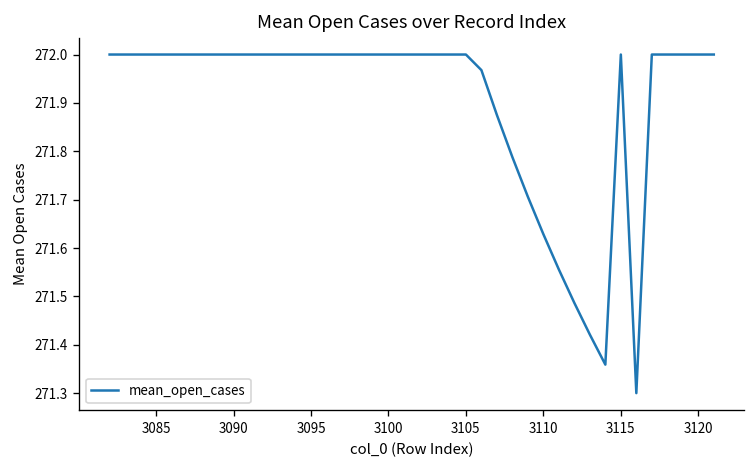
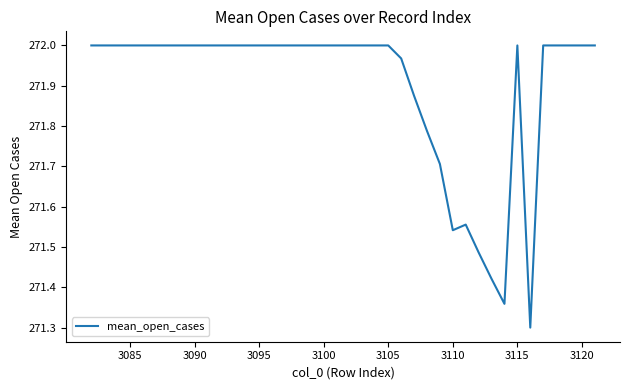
  {
    "3085": 272.00,
    "3090": 272.00,
    "3095": 272.00,
    "3100": 272.00,
    "3105": 272.00,
-   "3110": 271.63,
+   "3110": 271.54,
    "3115": 272.00,
    "3120": 272.00
  }
